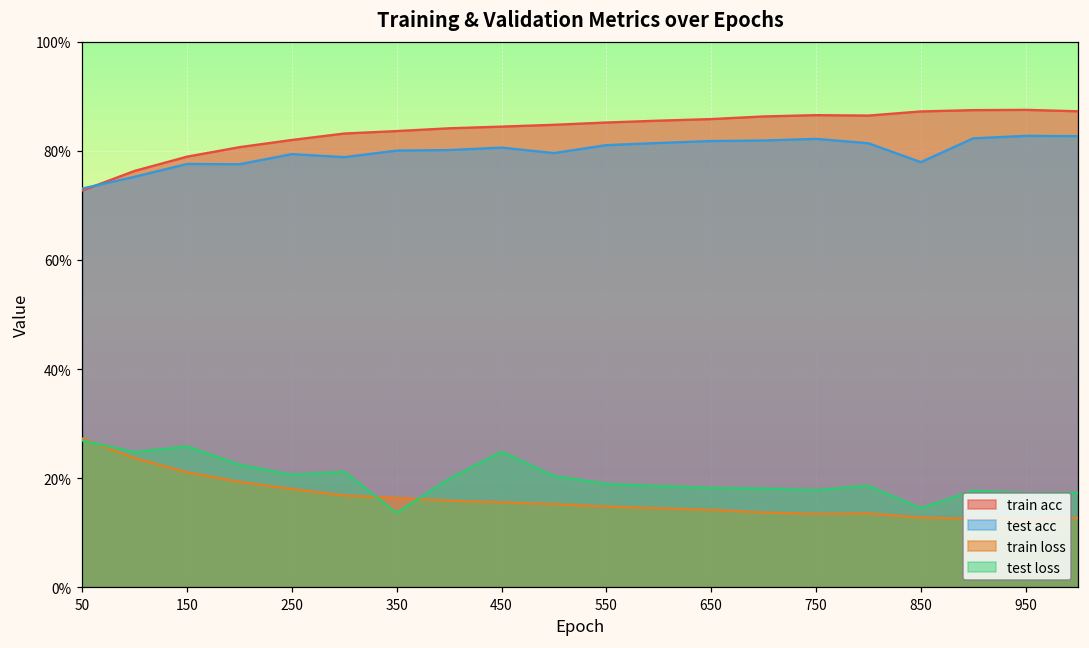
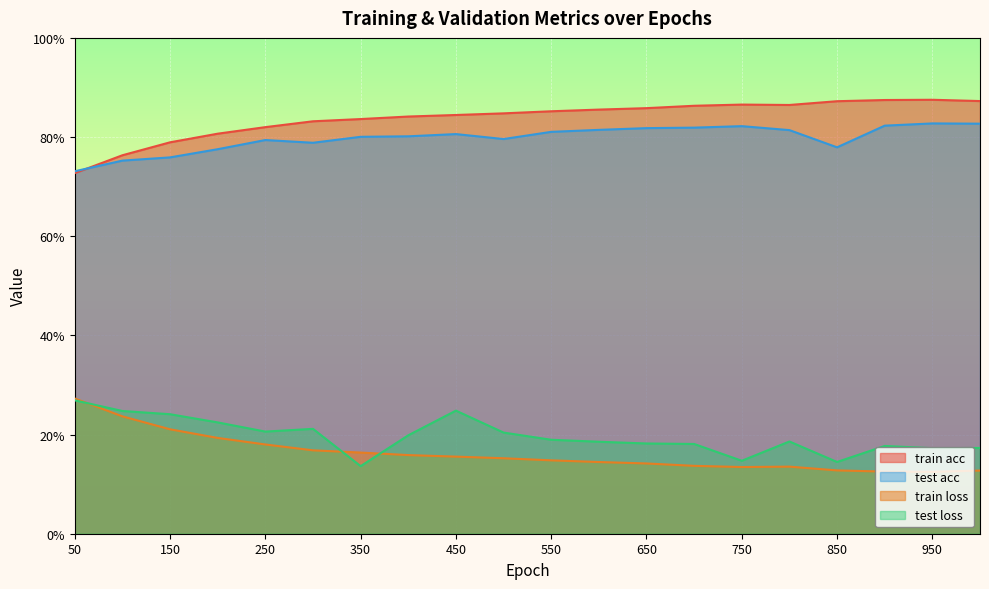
  {
    "test acc": {
-     "150": "78%",
+     "150": "76%",
      "250": "79%",
      "350": "80%",
      "450": "81%",
      "550": "81%",
      "650": "82%",
      "750": "82%",
      "850": "78%",
      "950": "83%"
    },
    "test loss": {
-     "150": "26%",
+     "150": "24%",
      "250": "21%",
      "350": "14%",
      "450": "25%",
      "550": "19%",
      "650": "18%",
-     "750": "18%",
+     "750": "15%",
      "850": "14%"
    }
  }
